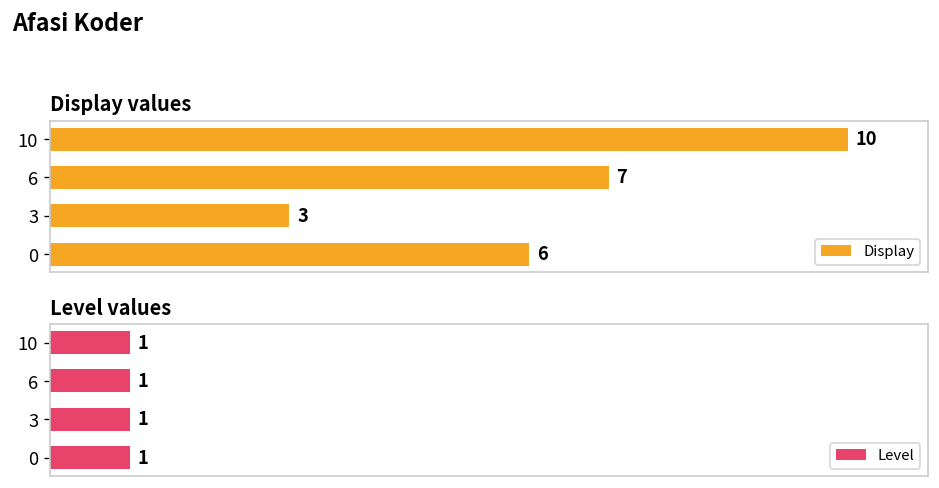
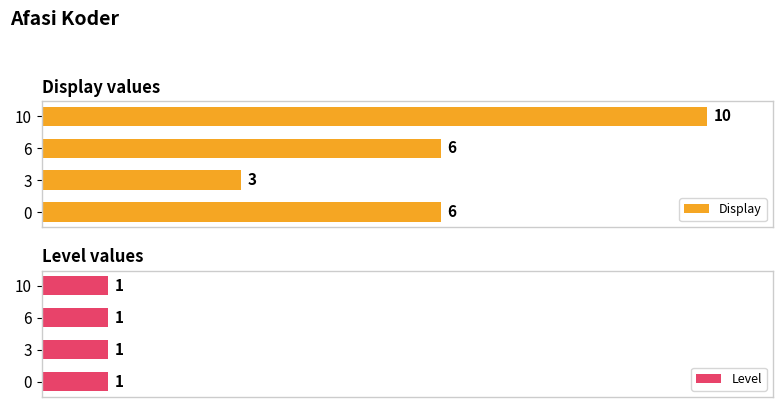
  {
    "Display values": {
      "10": 10,
-     "6": 7,
+     "6": 6,
      "3": 3,
      "0": 6
    },
    "Level values": {
      "10": 1,
      "6": 1,
      "3": 1,
      "0": 1
    }
  }
